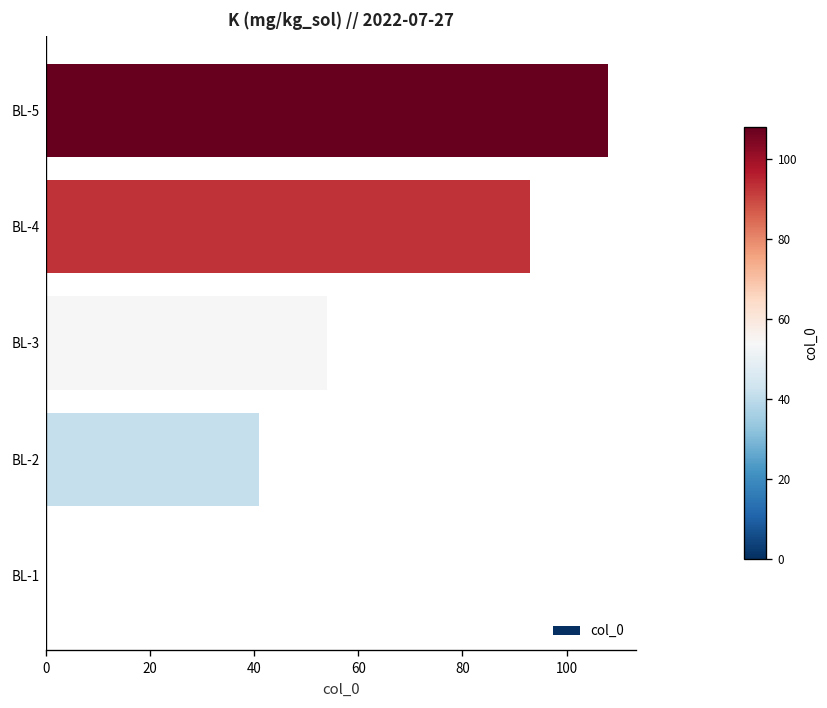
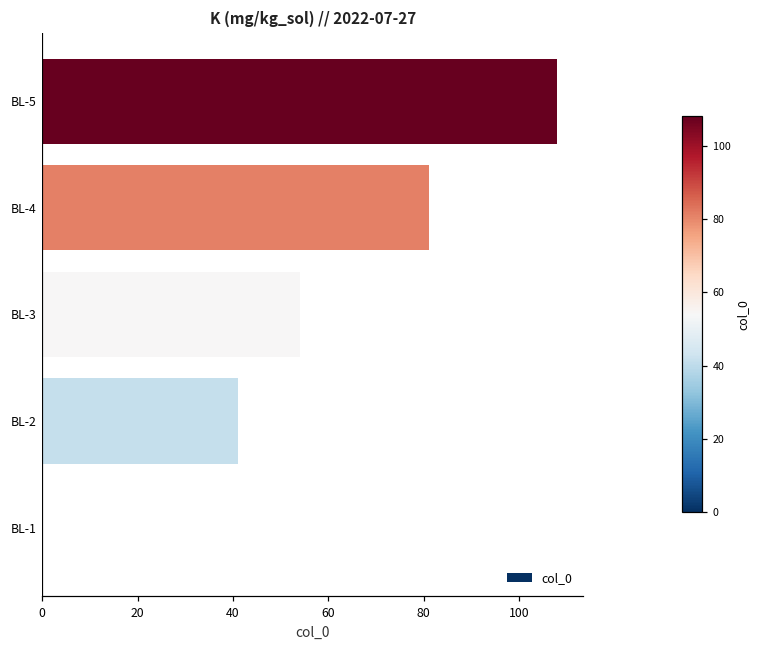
  {
    "BL-5": 108,
-   "BL-4": 93,
+   "BL-4": 81,
    "BL-3": 54,
    "BL-2": 41,
    "BL-1": 0
  }
